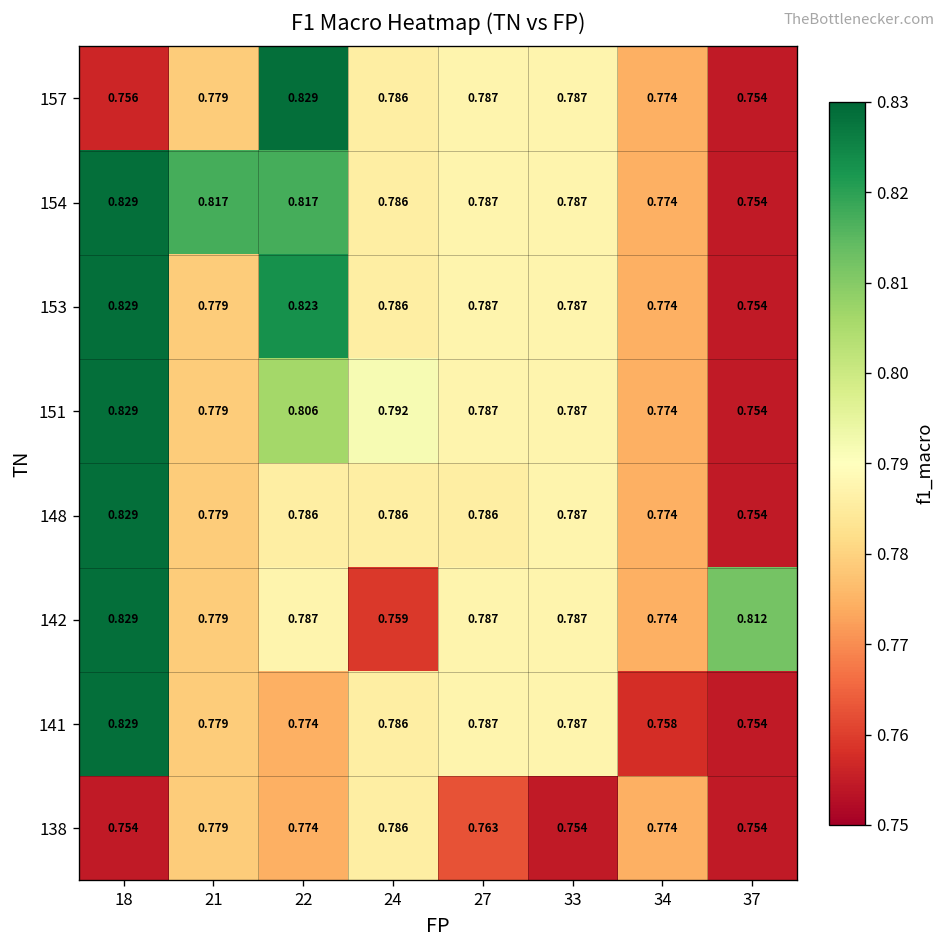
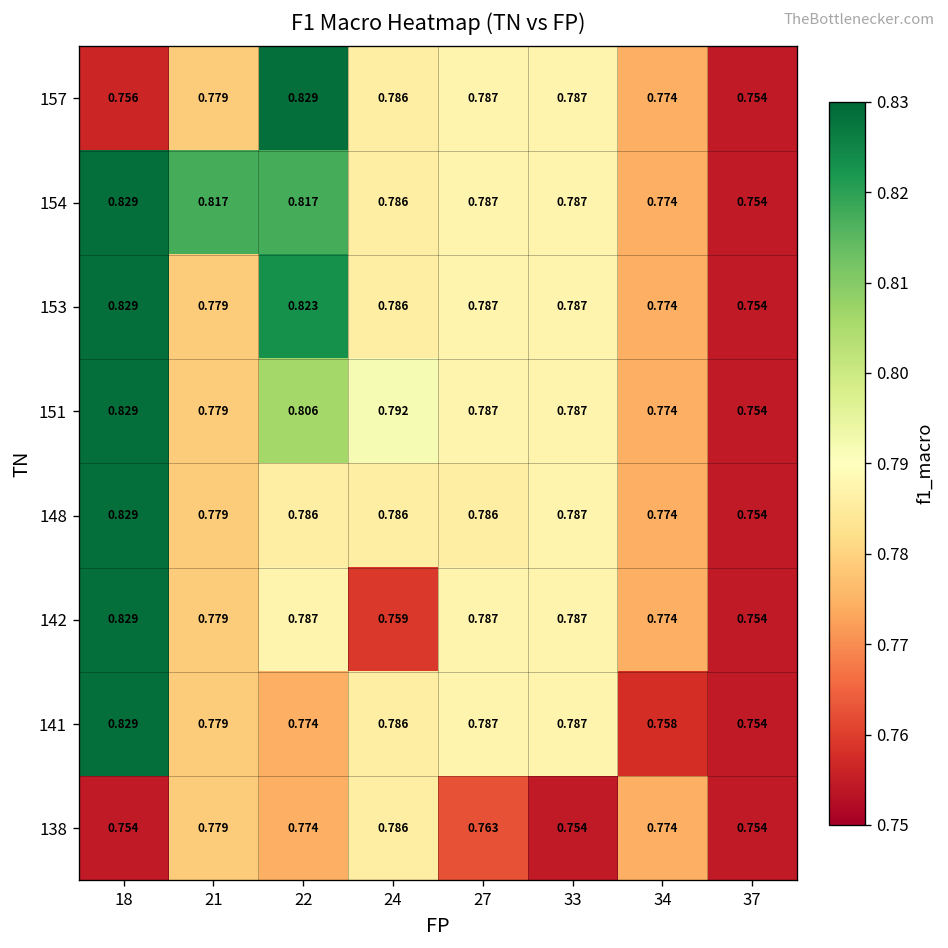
  {
    "157": {
      "18": 0.756,
      "21": 0.779,
      "22": 0.829,
      "24": 0.786,
      "27": 0.787,
      "33": 0.787,
      "34": 0.774,
      "37": 0.754
    },
    "154": {
      "18": 0.829,
      "21": 0.817,
      "22": 0.817,
      "24": 0.786,
      "27": 0.787,
      "33": 0.787,
      "34": 0.774,
      "37": 0.754
    },
    "153": {
      "18": 0.829,
      "21": 0.779,
      "22": 0.823,
      "24": 0.786,
      "27": 0.787,
      "33": 0.787,
      "34": 0.774,
      "37": 0.754
    },
    "151": {
      "18": 0.829,
      "21": 0.779,
      "22": 0.806,
      "24": 0.792,
      "27": 0.787,
      "33": 0.787,
      "34": 0.774,
      "37": 0.754
    },
    "148": {
      "18": 0.829,
      "21": 0.779,
      "22": 0.786,
      "24": 0.786,
      "27": 0.786,
      "33": 0.787,
      "34": 0.774,
      "37": 0.754
    },
    "142": {
      "18": 0.829,
      "21": 0.779,
      "22": 0.787,
      "24": 0.759,
      "27": 0.787,
      "33": 0.787,
      "34": 0.774,
-     "37": 0.812
+     "37": 0.754
    },
    "141": {
      "18": 0.829,
      "21": 0.779,
      "22": 0.774,
      "24": 0.786,
      "27": 0.787,
      "33": 0.787,
      "34": 0.758,
      "37": 0.754
    },
    "138": {
      "18": 0.754,
      "21": 0.779,
      "22": 0.774,
      "24": 0.786,
      "27": 0.763,
      "33": 0.754,
      "34": 0.774,
      "37": 0.754
    }
  }
